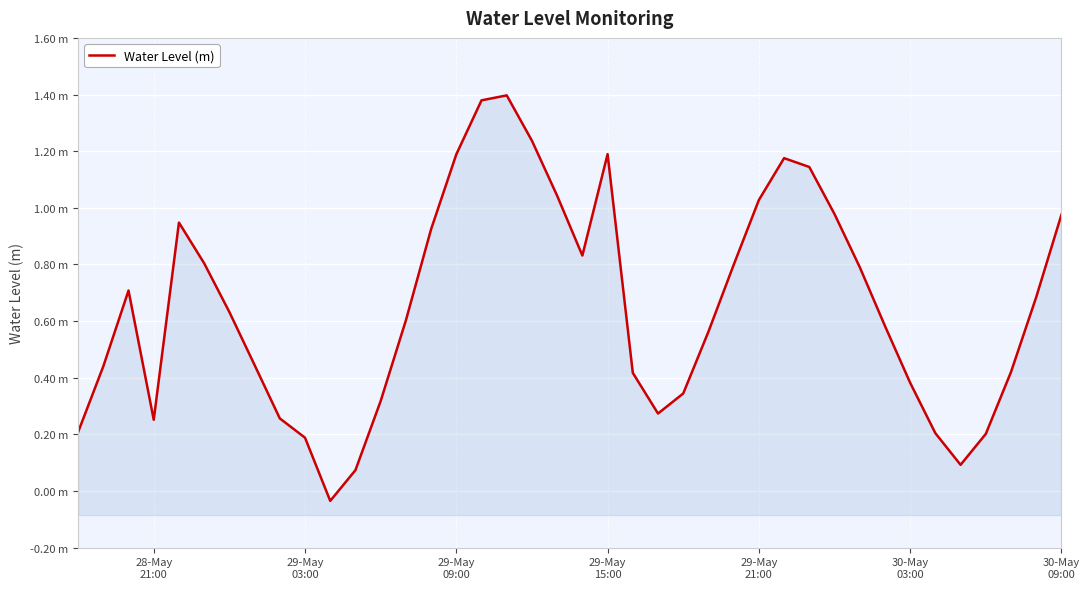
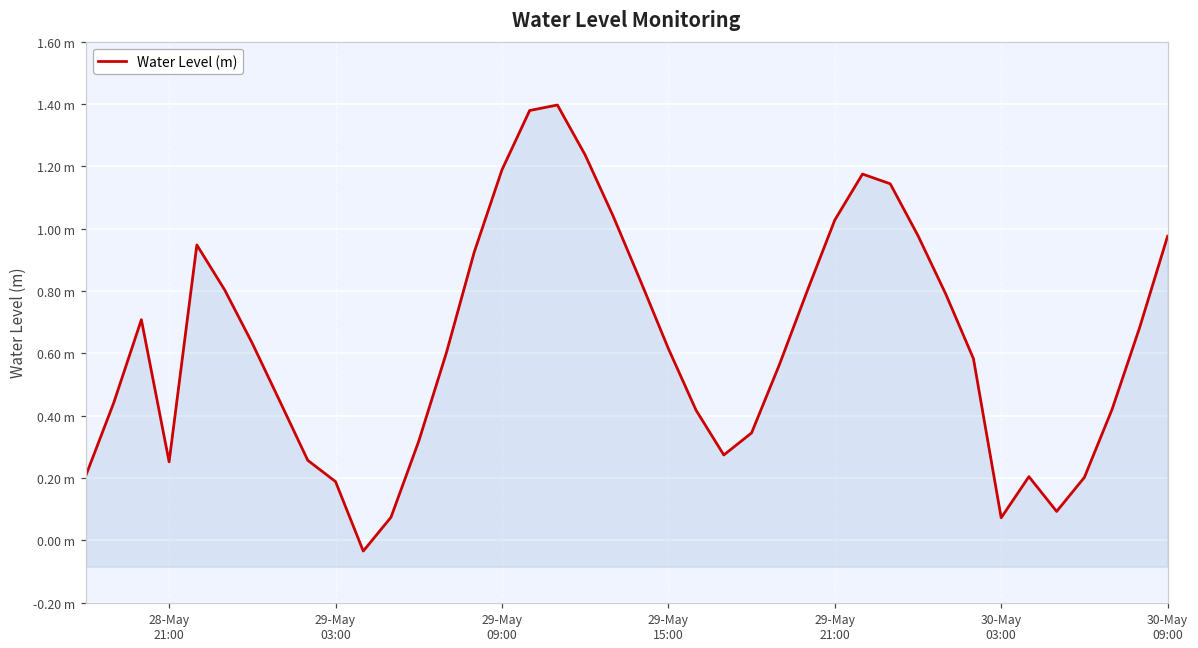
  {
    "28-May 21:00": "0.25 m",
    "29-May 03:00": "0.19 m",
    "29-May 09:00": "1.19 m",
-   "29-May 15:00": "1.19 m",
+   "29-May 15:00": "0.62 m",
    "29-May 21:00": "1.03 m",
-   "30-May 03:00": "0.38 m",
+   "30-May 03:00": "0.07 m",
    "30-May 09:00": "0.98 m"
  }
